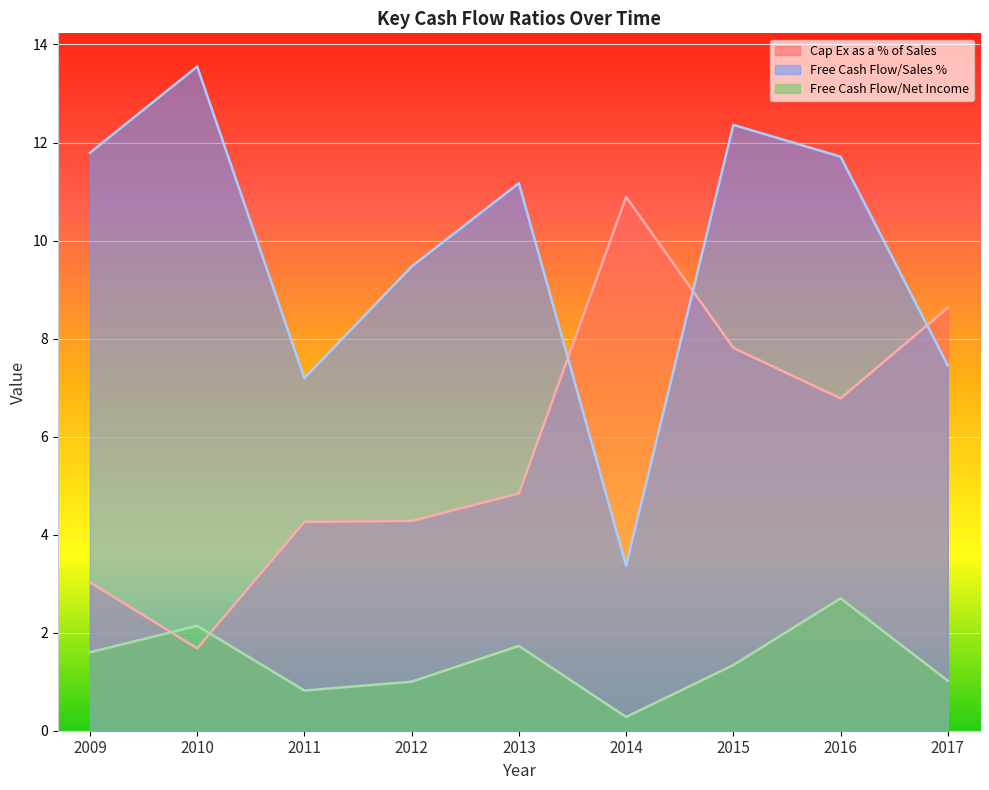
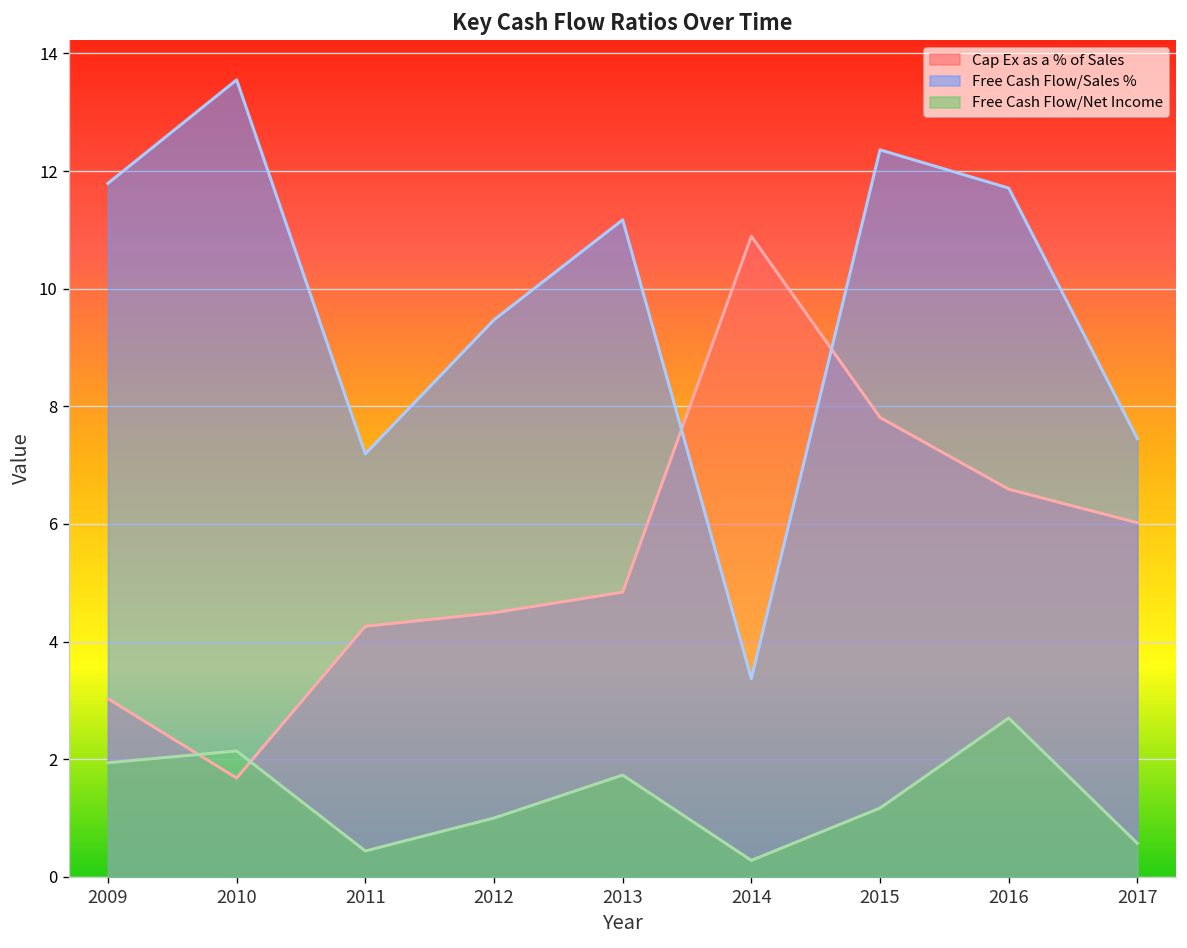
  {
    "Cap Ex as a % of Sales": {
      "2009": 3.0,
      "2010": 1.7,
      "2011": 4.3,
-     "2012": 4.3,
+     "2012": 4.5,
      "2013": 4.8,
      "2014": 10.9,
      "2015": 7.8,
-     "2016": 6.8,
-     "2017": 8.6
+     "2016": 6.6,
+     "2017": 6.0
    },
    "Free Cash Flow/Sales %": {
      "2009": 11.8,
      "2010": 13.6,
      "2011": 7.2,
      "2012": 9.5,
      "2013": 11.2,
      "2014": 3.4,
      "2015": 12.4,
      "2016": 11.7,
      "2017": 7.5
    },
    "Free Cash Flow/Net Income": {
-     "2009": 1.6,
+     "2009": 1.9,
      "2010": 2.1,
-     "2011": 0.8,
+     "2011": 0.4,
      "2012": 1.0,
      "2013": 1.7,
      "2014": 0.3,
-     "2015": 1.3,
+     "2015": 1.2,
      "2016": 2.7,
-     "2017": 1.0
+     "2017": 0.6
    }
  }
